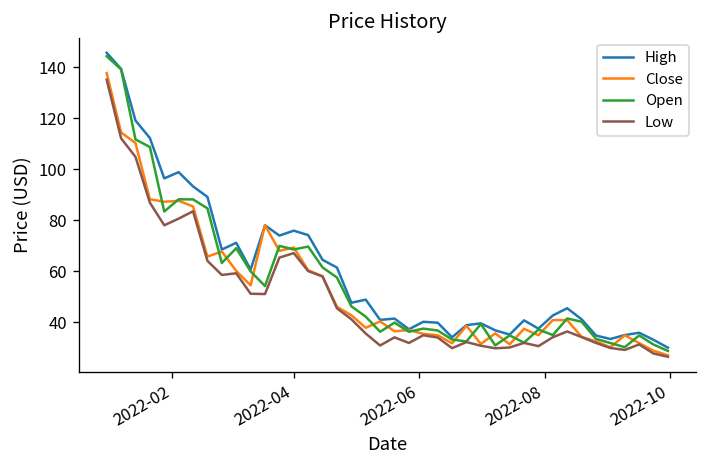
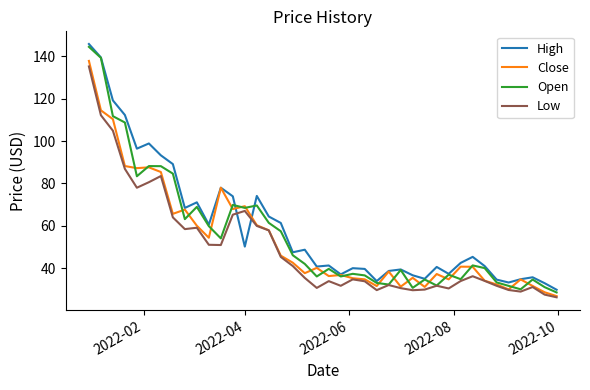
  {
    "High": {
-     "2022-04": 76
+     "2022-04": 50
    },
    "Low": {
      "2022-04": 67
    }
  }
